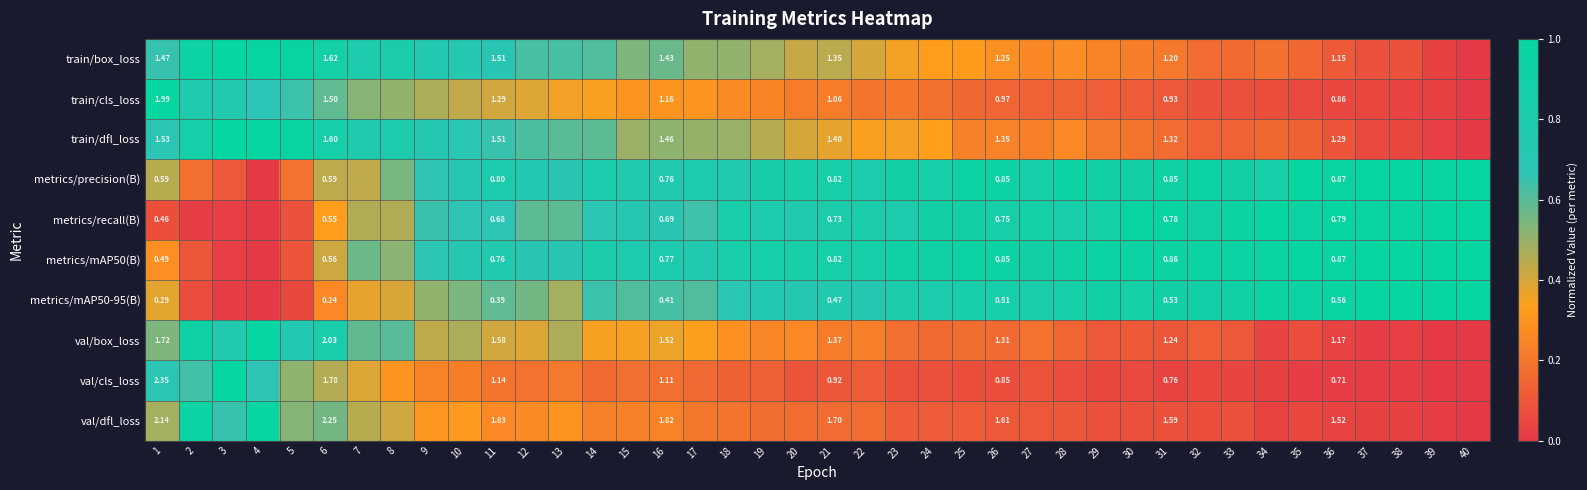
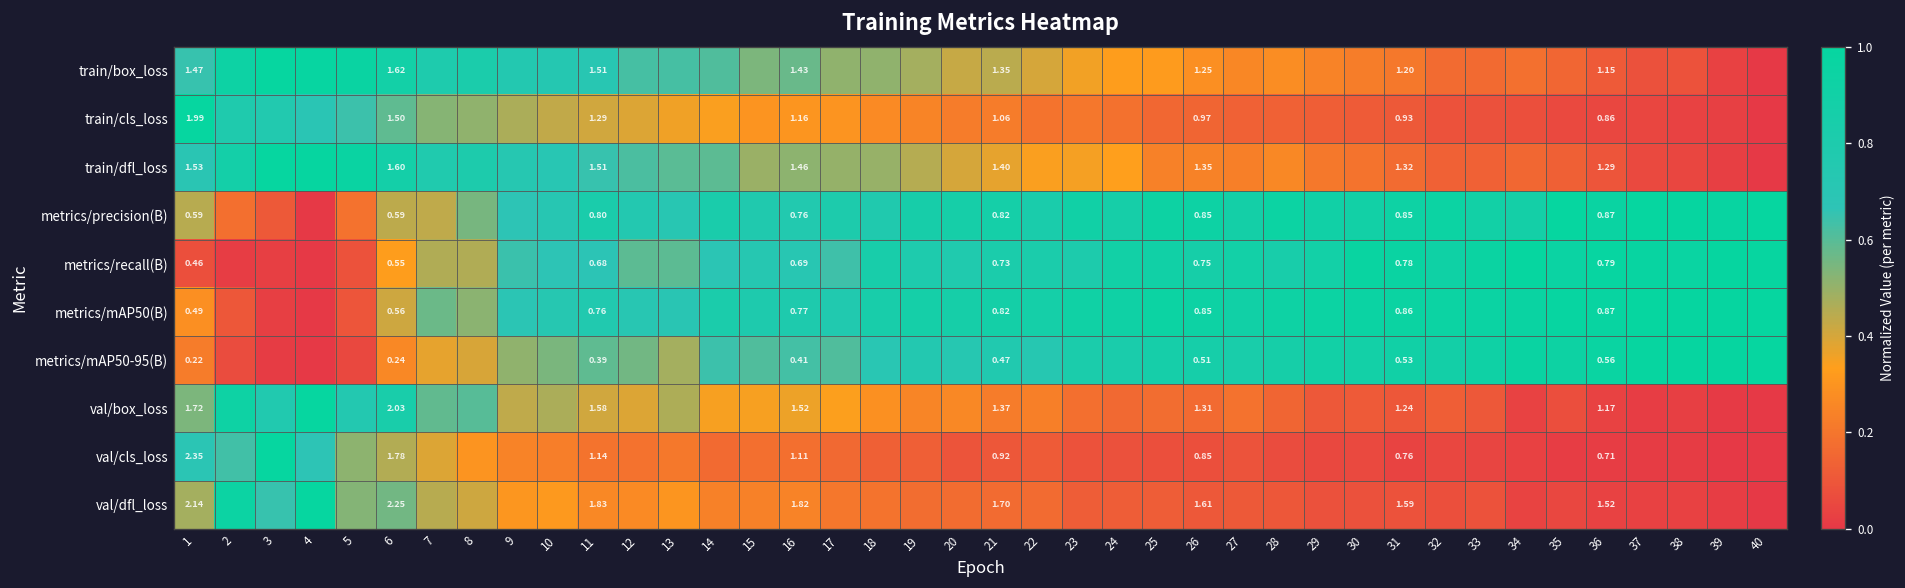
  {
    "train/box_loss": {
      "1": 1.47,
      "6": 1.62,
      "11": 1.51,
      "16": 1.43,
      "21": 1.35,
      "26": 1.25,
      "31": 1.20,
      "36": 1.15
    },
    "train/cls_loss": {
      "1": 1.99,
      "6": 1.50,
      "11": 1.29,
      "16": 1.16,
      "21": 1.06,
      "26": 0.97,
      "31": 0.93,
      "36": 0.86
    },
    "train/dfl_loss": {
      "1": 1.53,
      "6": 1.60,
      "11": 1.51,
      "16": 1.46,
      "21": 1.40,
      "26": 1.35,
      "31": 1.32,
      "36": 1.29
    },
    "metrics/precision(B)": {
      "1": 0.59,
      "6": 0.59,
      "11": 0.80,
      "16": 0.76,
      "21": 0.82,
      "26": 0.85,
      "31": 0.85,
      "36": 0.87
    },
    "metrics/recall(B)": {
      "1": 0.46,
      "6": 0.55,
      "11": 0.68,
      "16": 0.69,
      "21": 0.73,
      "26": 0.75,
      "31": 0.78,
      "36": 0.79
    },
    "metrics/mAP50(B)": {
      "1": 0.49,
      "6": 0.56,
      "11": 0.76,
      "16": 0.77,
      "21": 0.82,
      "26": 0.85,
      "31": 0.86,
      "36": 0.87
    },
    "metrics/mAP50-95(B)": {
-     "1": 0.29,
+     "1": 0.22,
      "6": 0.24,
      "11": 0.39,
      "16": 0.41,
      "21": 0.47,
      "26": 0.51,
      "31": 0.53,
      "36": 0.56
    },
    "val/box_loss": {
      "1": 1.72,
      "6": 2.03,
      "11": 1.58,
      "16": 1.52,
      "21": 1.37,
      "26": 1.31,
      "31": 1.24,
      "36": 1.17
    },
    "val/cls_loss": {
      "1": 2.35,
      "6": 1.78,
      "11": 1.14,
      "16": 1.11,
      "21": 0.92,
      "26": 0.85,
      "31": 0.76,
      "36": 0.71
    },
    "val/dfl_loss": {
      "1": 2.14,
      "6": 2.25,
      "11": 1.83,
      "16": 1.82,
      "21": 1.70,
      "26": 1.61,
      "31": 1.59,
      "36": 1.52
    }
  }
